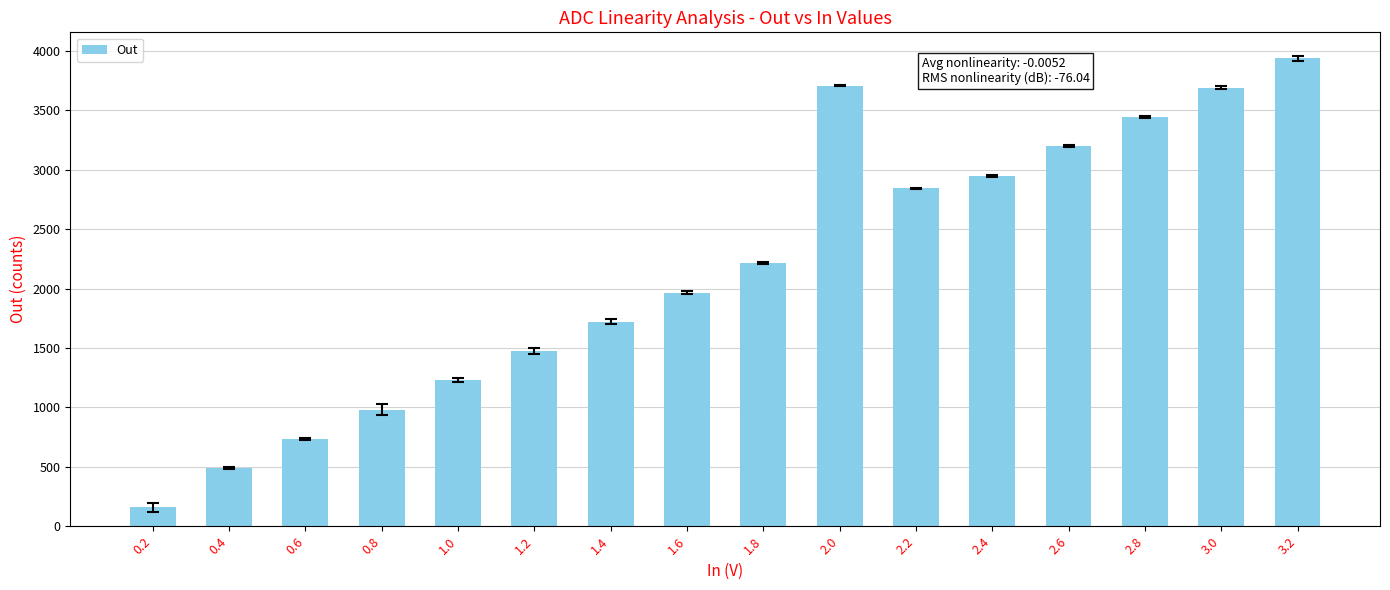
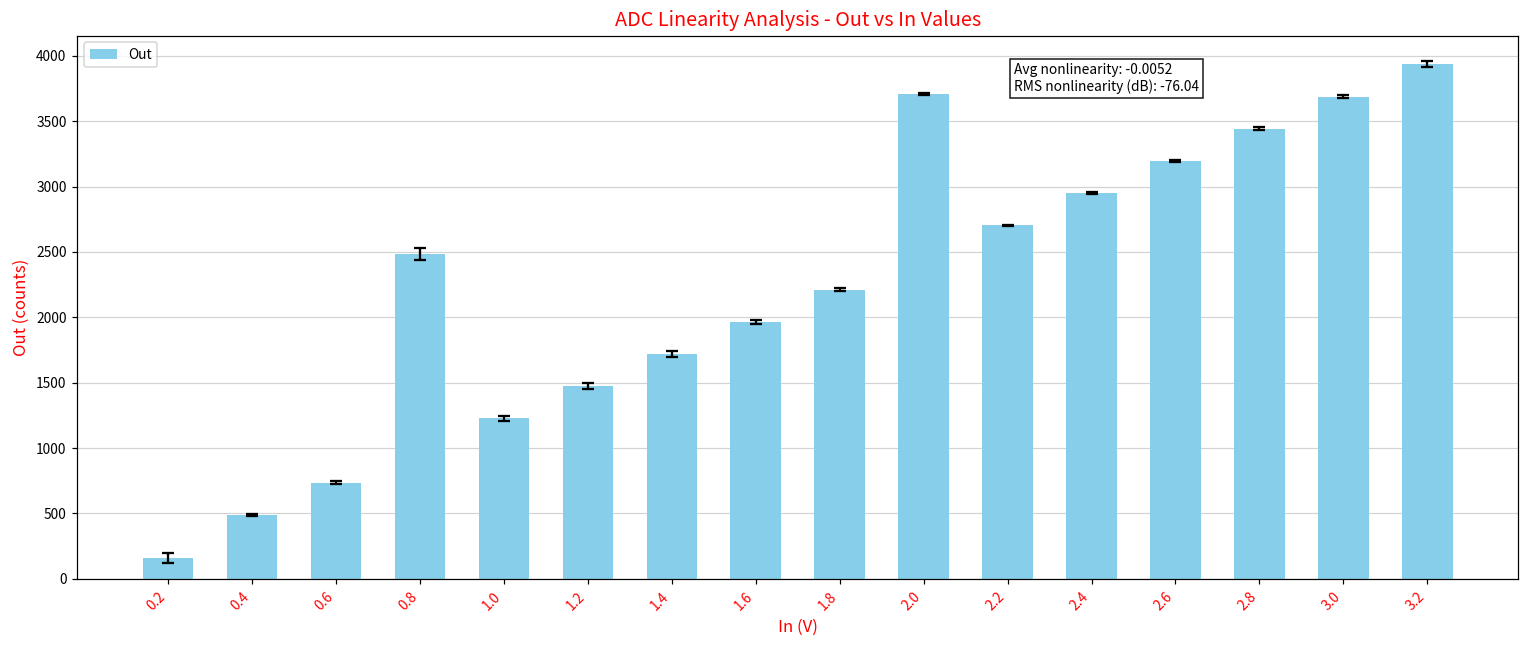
  {
    "Out": {
      "0.2": 160,
      "0.4": 490,
      "0.6": 740,
-     "0.8": 980,
+     "0.8": 2480,
      "1.0": 1230,
      "1.2": 1470,
      "1.4": 1720,
      "1.6": 1970,
      "1.8": 2210,
      "2.0": 3710,
-     "2.2": 2840,
+     "2.2": 2700,
      "2.4": 2950,
      "2.6": 3200,
      "2.8": 3440,
      "3.0": 3690,
      "3.2": 3940
    }
  }
